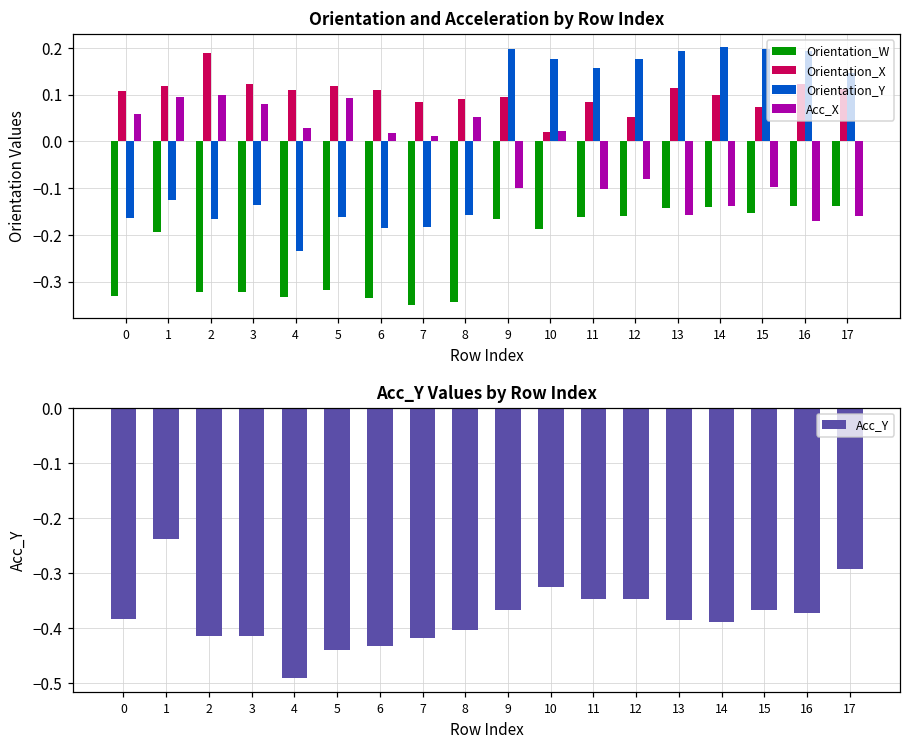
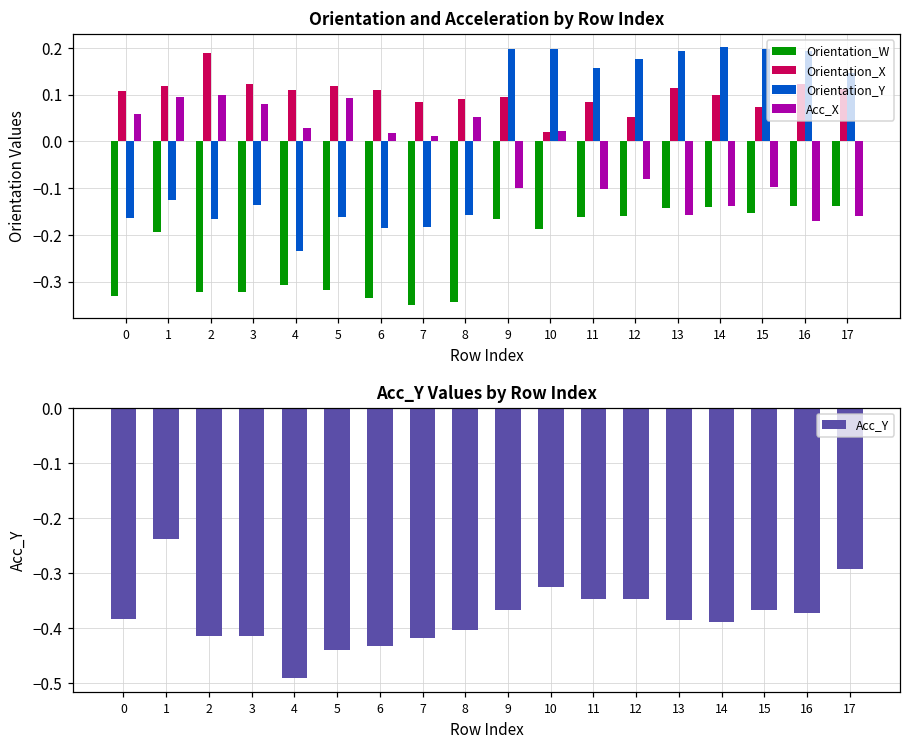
  {
    "Orientation and Acceleration by Row Index": {
      "Orientation_W": {
        "0": -0.33,
        "1": -0.19,
        "2": -0.32,
        "3": -0.32,
-       "4": -0.33,
+       "4": -0.31,
        "5": -0.32,
        "6": -0.34,
        "7": -0.35,
        "8": -0.34,
        "9": -0.17,
        "10": -0.19,
        "11": -0.16,
        "12": -0.16,
        "13": -0.14,
        "14": -0.14,
        "15": -0.15,
        "16": -0.14,
        "17": -0.14
      },
      "Orientation_X": {
        "0": 0.11,
        "1": 0.12,
        "2": 0.19,
        "3": 0.12,
        "4": 0.11,
        "5": 0.12,
        "6": 0.11,
        "7": 0.08,
        "8": 0.09,
        "9": 0.09,
        "10": 0.02,
        "11": 0.08,
        "12": 0.05,
        "13": 0.11,
        "14": 0.10,
        "15": 0.07
      },
      "Orientation_Y": {
        "0": -0.16,
        "1": -0.12,
        "2": -0.17,
        "3": -0.14,
        "4": -0.23,
        "5": -0.16,
        "6": -0.19,
        "7": -0.18,
        "8": -0.16,
        "9": 0.20,
-       "10": 0.18,
+       "10": 0.20,
        "11": 0.16,
        "12": 0.18,
        "13": 0.19,
        "14": 0.20,
        "15": 0.20
      },
      "Acc_X": {
        "0": 0.06,
        "1": 0.09,
        "2": 0.10,
        "3": 0.08,
        "4": 0.03,
        "5": 0.09,
        "6": 0.02,
        "7": 0.01,
        "8": 0.05,
        "9": -0.10,
        "10": 0.02,
        "11": -0.10,
        "12": -0.08,
        "13": -0.16,
        "14": -0.14,
        "15": -0.10,
        "16": -0.17,
        "17": -0.16
      }
    },
    "Acc_Y Values by Row Index": {
      "0": -0.38,
      "1": -0.24,
      "2": -0.41,
      "3": -0.41,
      "4": -0.49,
      "5": -0.44,
      "6": -0.43,
      "7": -0.42,
      "8": -0.40,
      "9": -0.37,
      "10": -0.33,
      "11": -0.35,
      "12": -0.35,
      "13": -0.38,
      "14": -0.39,
      "15": -0.37,
      "16": -0.37,
      "17": -0.29
    }
  }
